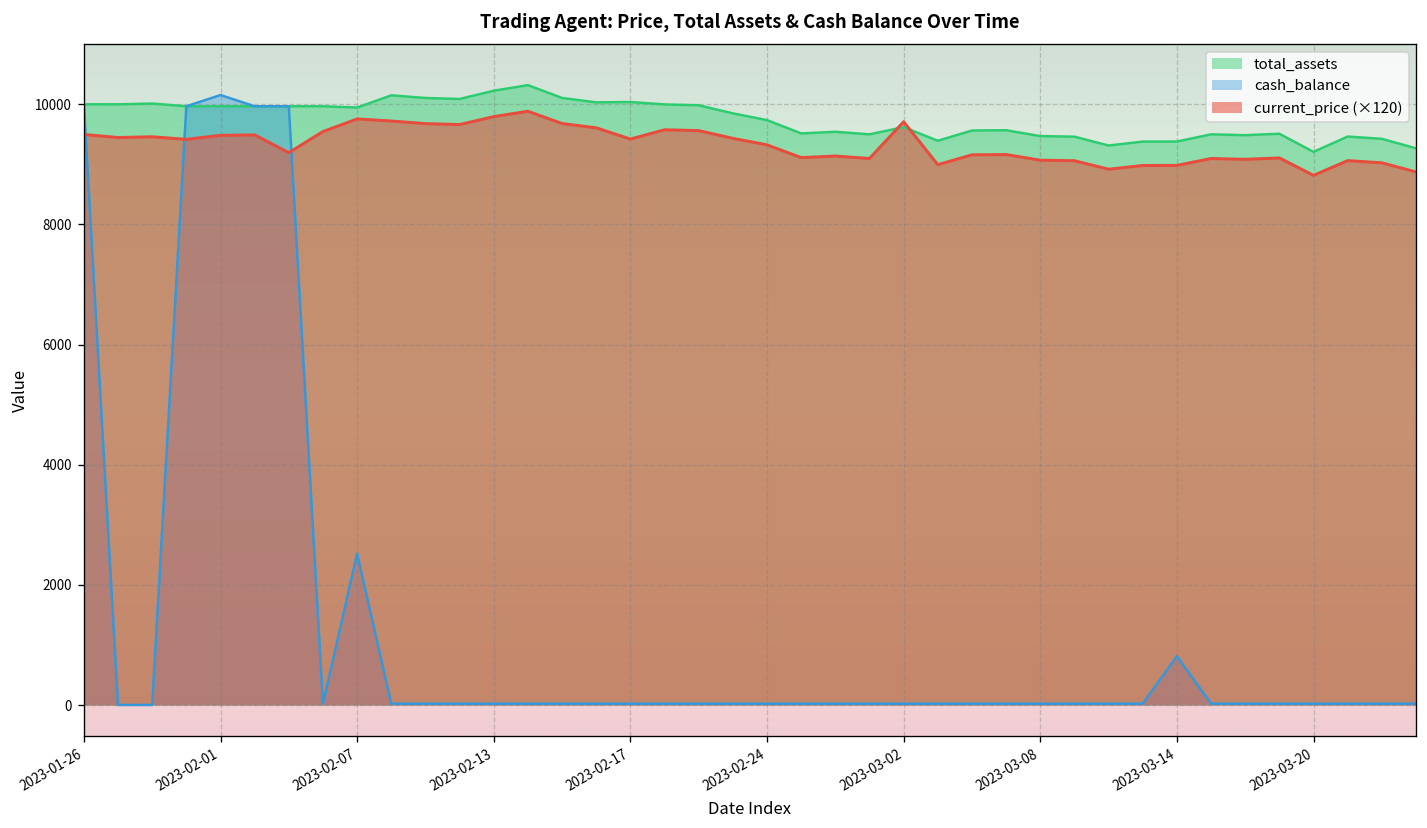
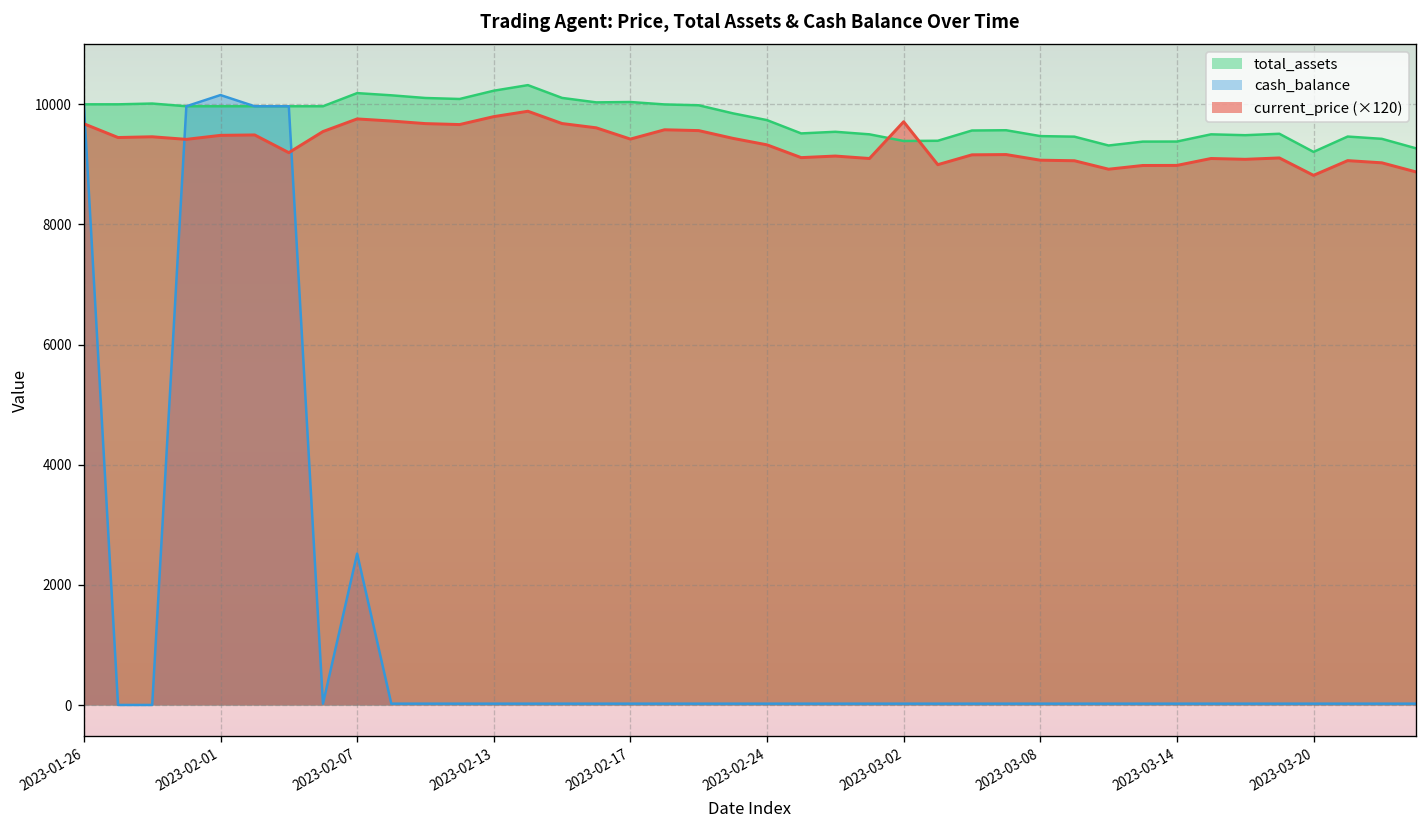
  {
    "total_assets": {
      "2023-02-01": 10000,
-     "2023-02-07": 9900,
+     "2023-02-07": 10200,
      "2023-02-13": 10200,
      "2023-02-17": 10000,
      "2023-02-24": 9700,
-     "2023-03-02": 9600,
+     "2023-03-02": 9400,
      "2023-03-08": 9500,
      "2023-03-14": 9400,
      "2023-03-20": 9200
    },
    "cash_balance": {
      "2023-02-01": 10200,
      "2023-02-07": 2500,
      "2023-02-13": 0,
      "2023-02-17": 0,
      "2023-02-24": 0,
      "2023-03-02": 0,
      "2023-03-08": 0,
-     "2023-03-14": 800,
+     "2023-03-14": 0,
      "2023-03-20": 0
    },
    "current_price (×120)": {
-     "2023-01-26": 9500,
+     "2023-01-26": 9700,
      "2023-02-01": 9500,
      "2023-02-07": 9800,
      "2023-02-13": 9800,
      "2023-02-17": 9400,
      "2023-02-24": 9300,
      "2023-03-02": 9700,
      "2023-03-08": 9100,
      "2023-03-14": 9000,
      "2023-03-20": 8800
    }
  }
